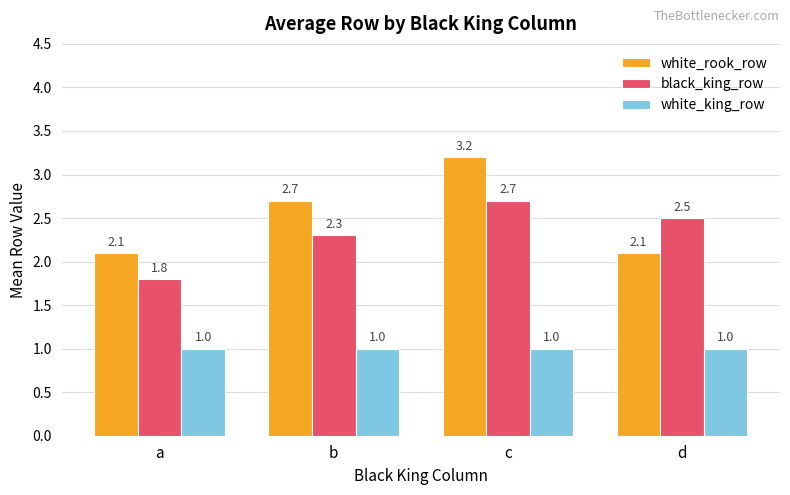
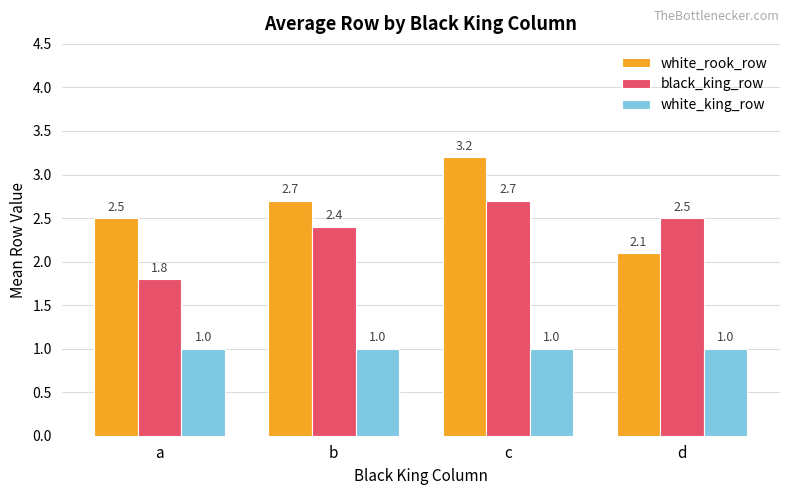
  {
    "white_rook_row": {
-     "a": 2.1,
+     "a": 2.5,
      "b": 2.7,
      "c": 3.2,
      "d": 2.1
    },
    "black_king_row": {
      "a": 1.8,
-     "b": 2.3,
+     "b": 2.4,
      "c": 2.7,
      "d": 2.5
    },
    "white_king_row": {
      "a": 1.0,
      "b": 1.0,
      "c": 1.0,
      "d": 1.0
    }
  }
